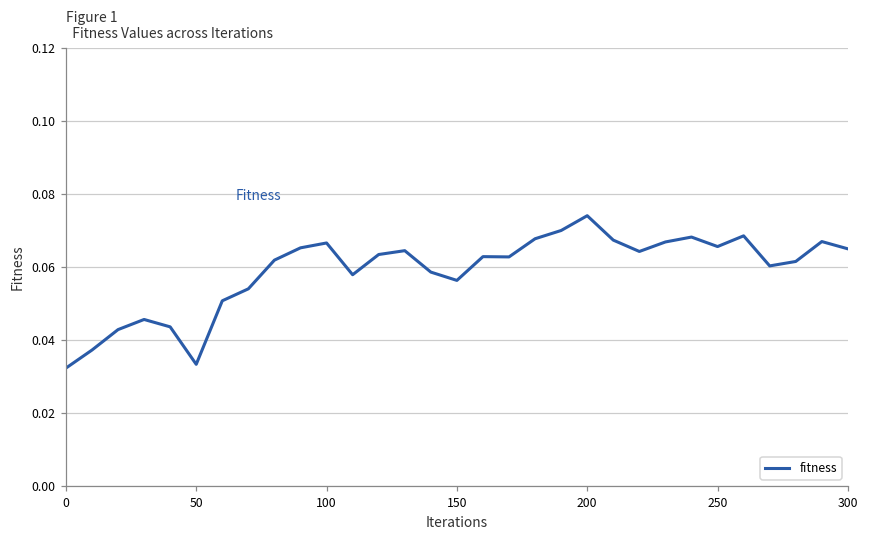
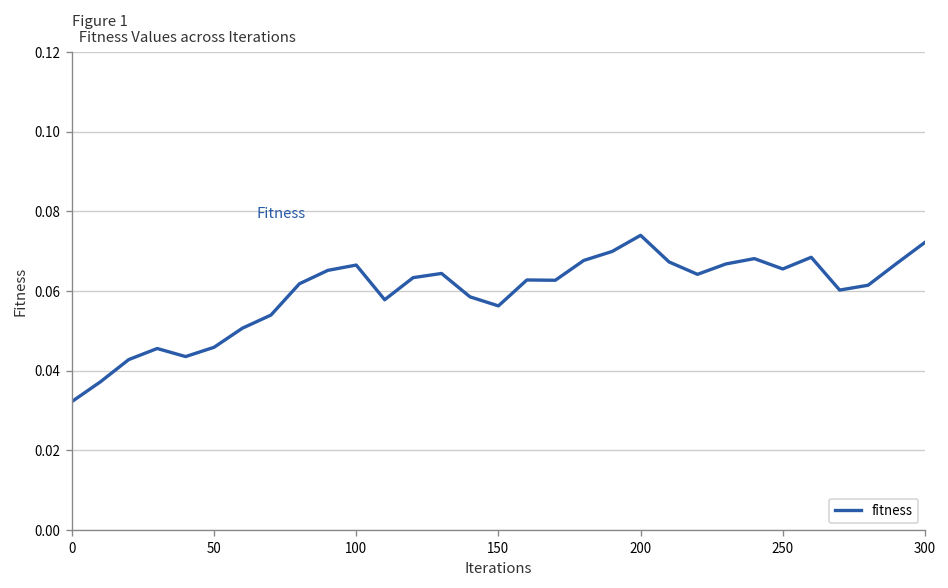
  {
    "0": 0.032,
-   "50": 0.033,
+   "50": 0.046,
    "100": 0.067,
    "150": 0.056,
    "200": 0.074,
    "250": 0.066,
-   "300": 0.065
+   "300": 0.072
  }
